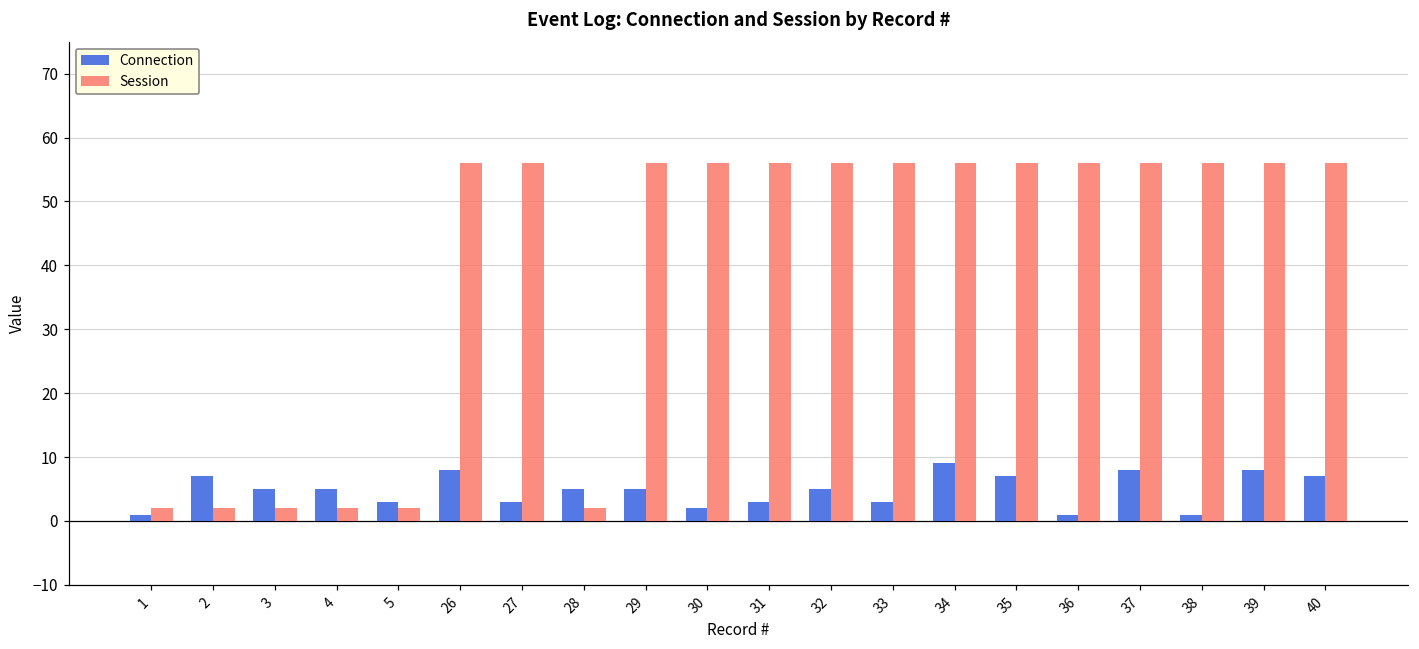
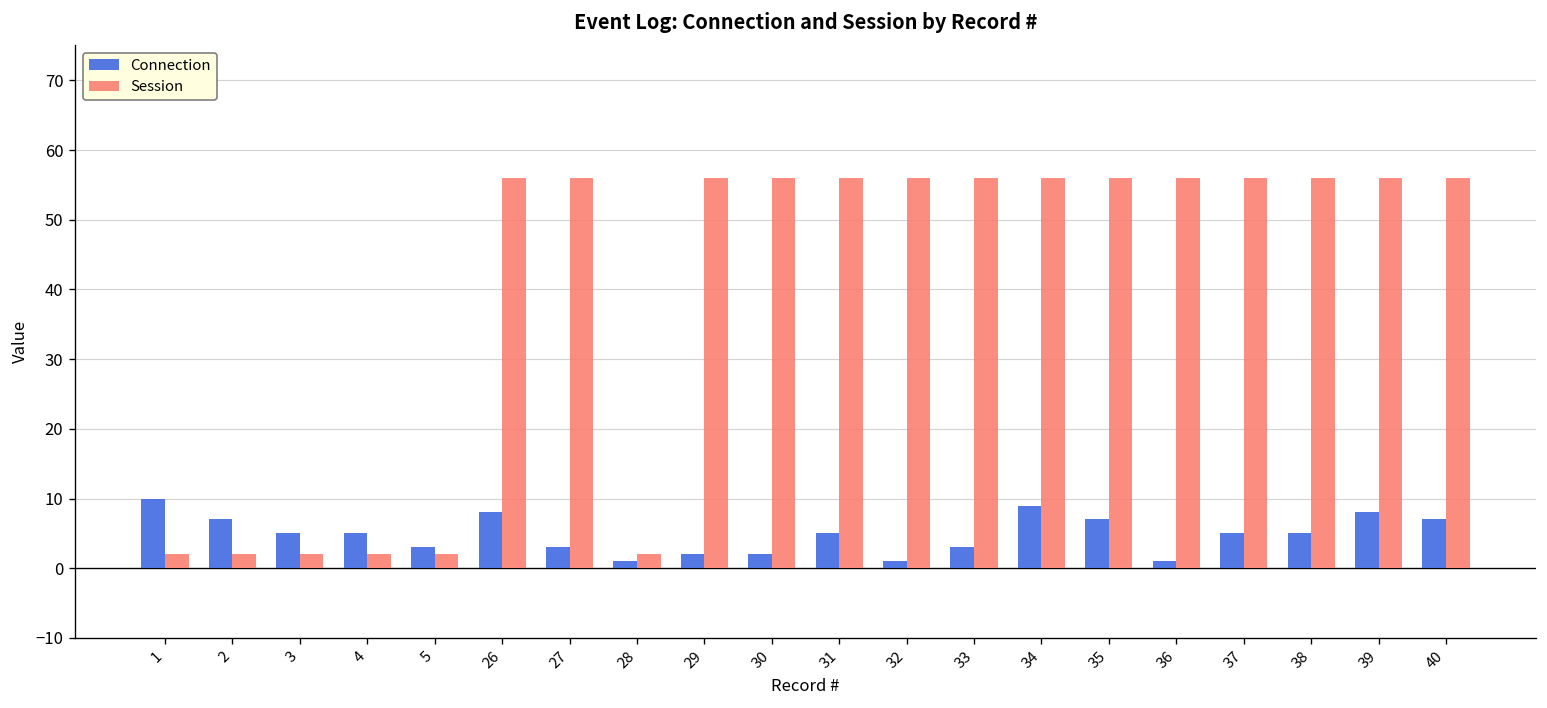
  {
    "Connection": {
-     "1": 1,
+     "1": 10,
      "2": 7,
      "3": 5,
      "4": 5,
      "5": 3,
      "26": 8,
      "27": 3,
-     "28": 5,
-     "29": 5,
+     "28": 1,
+     "29": 2,
      "30": 2,
-     "31": 3,
-     "32": 5,
+     "31": 5,
+     "32": 1,
      "33": 3,
      "34": 9,
      "35": 7,
      "36": 1,
-     "37": 8,
-     "38": 1,
+     "37": 5,
+     "38": 5,
      "39": 8,
      "40": 7
    },
    "Session": {
      "1": 2,
      "2": 2,
      "3": 2,
      "4": 2,
      "5": 2,
      "26": 56,
      "27": 56,
      "28": 2,
      "29": 56,
      "30": 56,
      "31": 56,
      "32": 56,
      "33": 56,
      "34": 56,
      "35": 56,
      "36": 56,
      "37": 56,
      "38": 56,
      "39": 56,
      "40": 56
    }
  }
